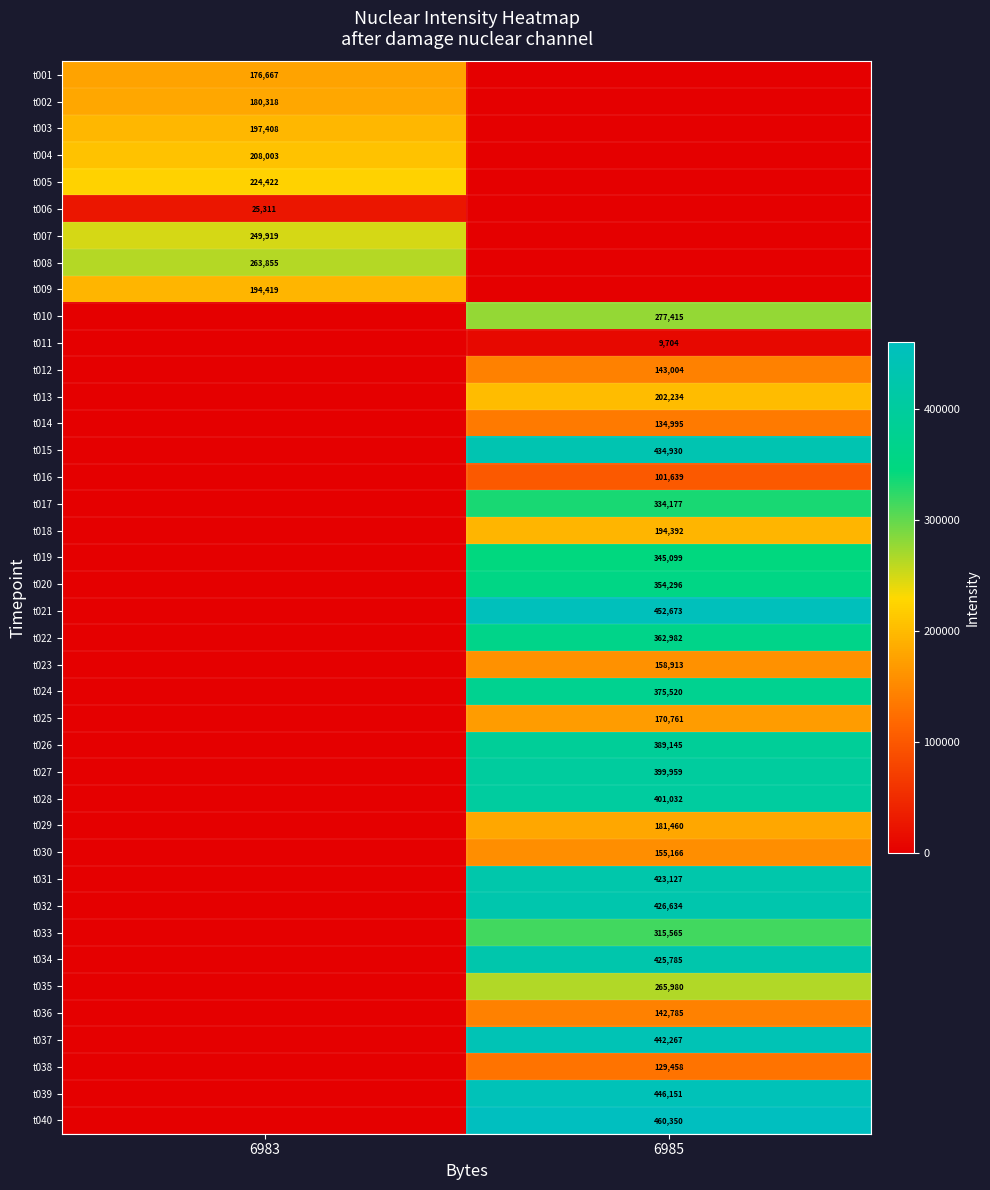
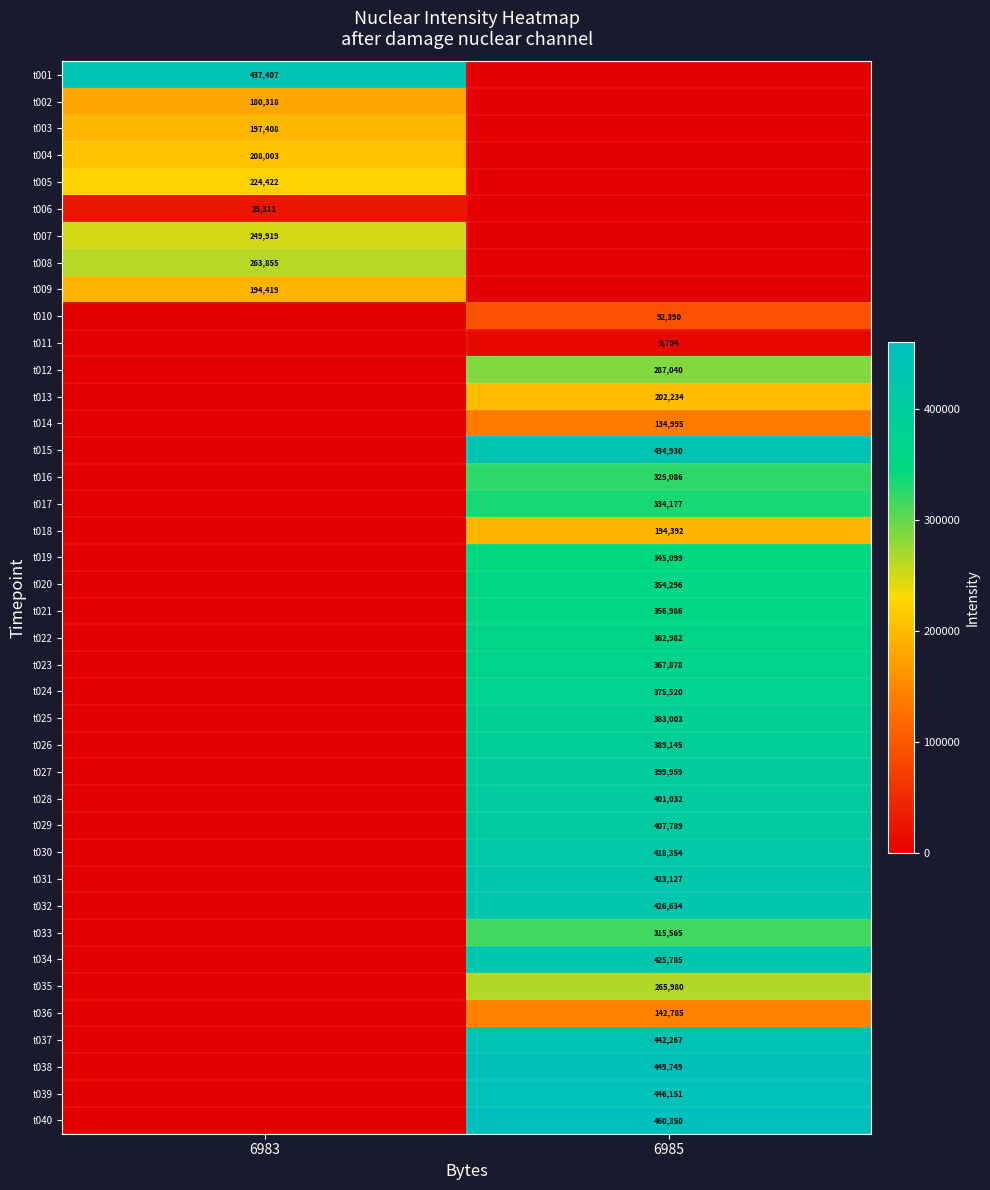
  {
    "t001": {
-     "6983": "176,667"
+     "6983": "437,407"
    },
    "t002": {
      "6983": "180,318"
    },
    "t003": {
      "6983": "197,408"
    },
    "t004": {
      "6983": "208,003"
    },
    "t005": {
      "6983": "224,422"
    },
    "t006": {
      "6983": "25,311"
    },
    "t007": {
      "6983": "249,919"
    },
    "t008": {
      "6983": "263,855"
    },
    "t009": {
      "6983": "194,419"
    },
    "t010": {
-     "6985": "277,415"
+     "6985": "92,390"
    },
    "t011": {
      "6985": "9,704"
    },
    "t012": {
-     "6985": "143,004"
+     "6985": "287,040"
    },
    "t013": {
      "6985": "202,234"
    },
    "t014": {
      "6985": "134,995"
    },
    "t015": {
      "6985": "434,930"
    },
    "t016": {
-     "6985": "101,639"
+     "6985": "325,086"
    },
    "t017": {
      "6985": "334,177"
    },
    "t018": {
      "6985": "194,392"
    },
    "t019": {
      "6985": "345,099"
    },
    "t020": {
      "6985": "354,296"
    },
    "t021": {
-     "6985": "452,673"
+     "6985": "356,986"
    },
    "t022": {
      "6985": "362,982"
    },
    "t023": {
-     "6985": "158,913"
+     "6985": "367,878"
    },
    "t024": {
      "6985": "375,520"
    },
    "t025": {
-     "6985": "170,761"
+     "6985": "383,003"
    },
    "t026": {
      "6985": "389,145"
    },
    "t027": {
      "6985": "399,959"
    },
    "t028": {
      "6985": "401,032"
    },
    "t029": {
-     "6985": "181,460"
+     "6985": "407,789"
    },
    "t030": {
-     "6985": "155,166"
+     "6985": "418,354"
    },
    "t031": {
      "6985": "423,127"
    },
    "t032": {
      "6985": "426,634"
    },
    "t033": {
      "6985": "315,565"
    },
    "t034": {
      "6985": "425,785"
    },
    "t035": {
      "6985": "265,980"
    },
    "t036": {
      "6985": "142,785"
    },
    "t037": {
      "6985": "442,267"
    },
    "t038": {
-     "6985": "129,458"
+     "6985": "449,749"
    },
    "t039": {
      "6985": "446,151"
    },
    "t040": {
      "6985": "460,350"
    }
  }
